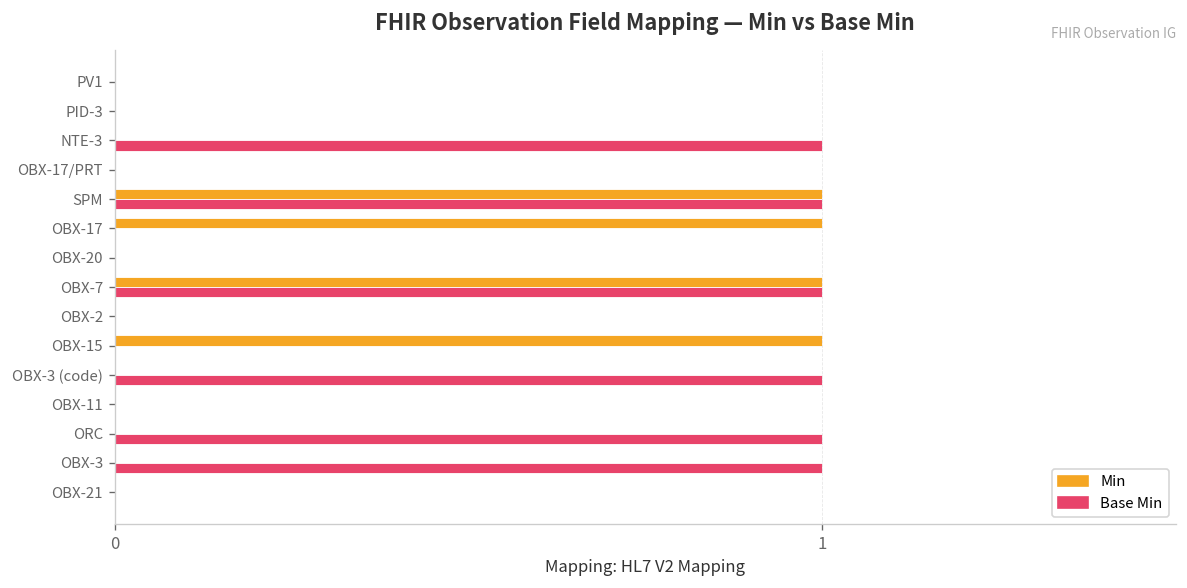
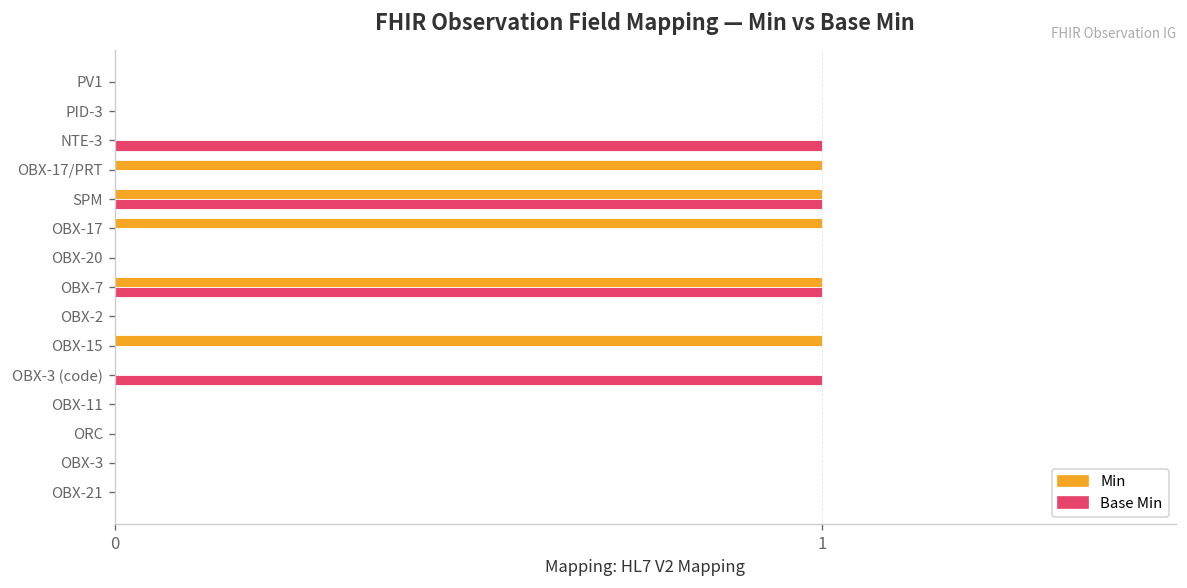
  {
    "Min": {
      "PV1": 0,
      "PID-3": 0,
      "NTE-3": 0,
-     "OBX-17/PRT": 0,
+     "OBX-17/PRT": 1,
      "SPM": 1,
      "OBX-17": 1,
      "OBX-20": 0,
      "OBX-7": 1,
      "OBX-2": 0,
      "OBX-15": 1,
      "OBX-3 (code)": 0,
      "OBX-11": 0,
      "ORC": 0,
      "OBX-3": 0,
      "OBX-21": 0
    },
    "Base Min": {
      "PV1": 0,
      "PID-3": 0,
      "NTE-3": 1,
      "OBX-17/PRT": 0,
      "SPM": 1,
      "OBX-17": 0,
      "OBX-20": 0,
      "OBX-7": 1,
      "OBX-2": 0,
      "OBX-15": 0,
      "OBX-3 (code)": 1,
      "OBX-11": 0,
-     "ORC": 1,
-     "OBX-3": 1,
+     "ORC": 0,
+     "OBX-3": 0,
      "OBX-21": 0
    }
  }
